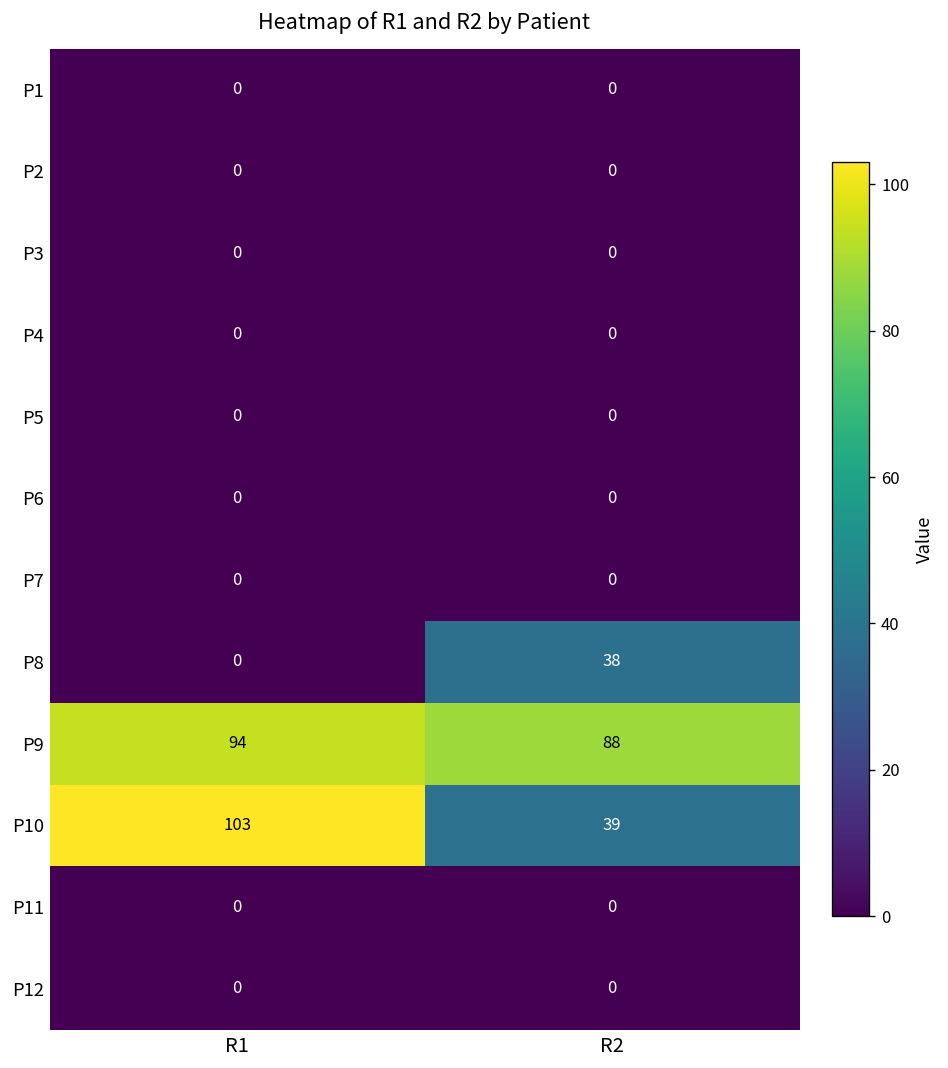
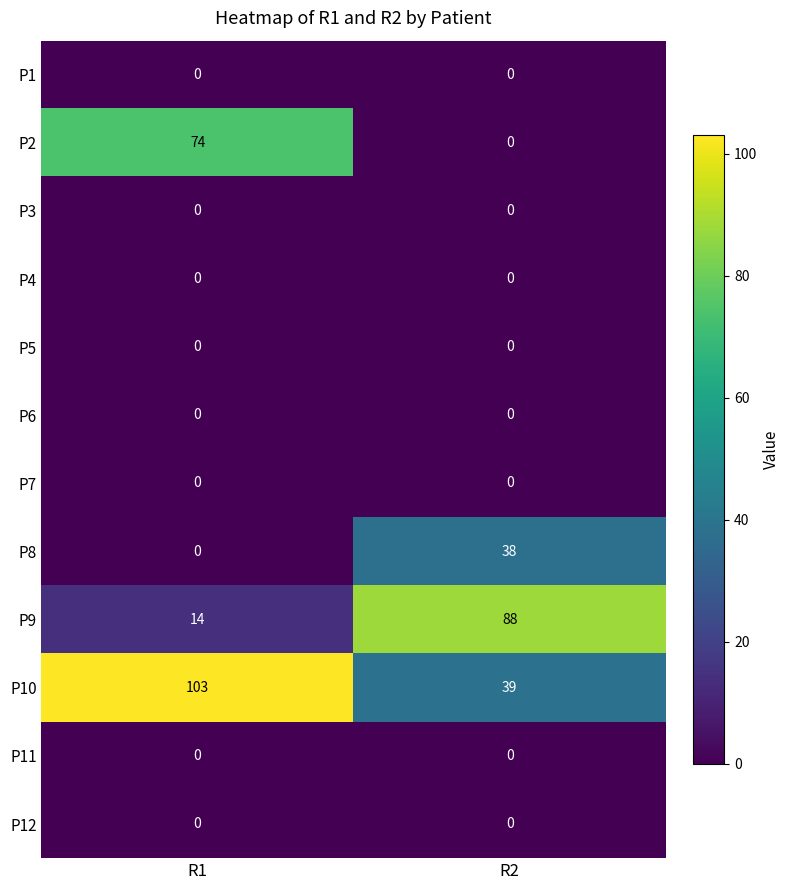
  {
    "P1": {
      "R1": 0,
      "R2": 0
    },
    "P2": {
-     "R1": 0,
+     "R1": 74,
      "R2": 0
    },
    "P3": {
      "R1": 0,
      "R2": 0
    },
    "P4": {
      "R1": 0,
      "R2": 0
    },
    "P5": {
      "R1": 0,
      "R2": 0
    },
    "P6": {
      "R1": 0,
      "R2": 0
    },
    "P7": {
      "R1": 0,
      "R2": 0
    },
    "P8": {
      "R1": 0,
      "R2": 38
    },
    "P9": {
-     "R1": 94,
+     "R1": 14,
      "R2": 88
    },
    "P10": {
      "R1": 103,
      "R2": 39
    },
    "P11": {
      "R1": 0,
      "R2": 0
    },
    "P12": {
      "R1": 0,
      "R2": 0
    }
  }
